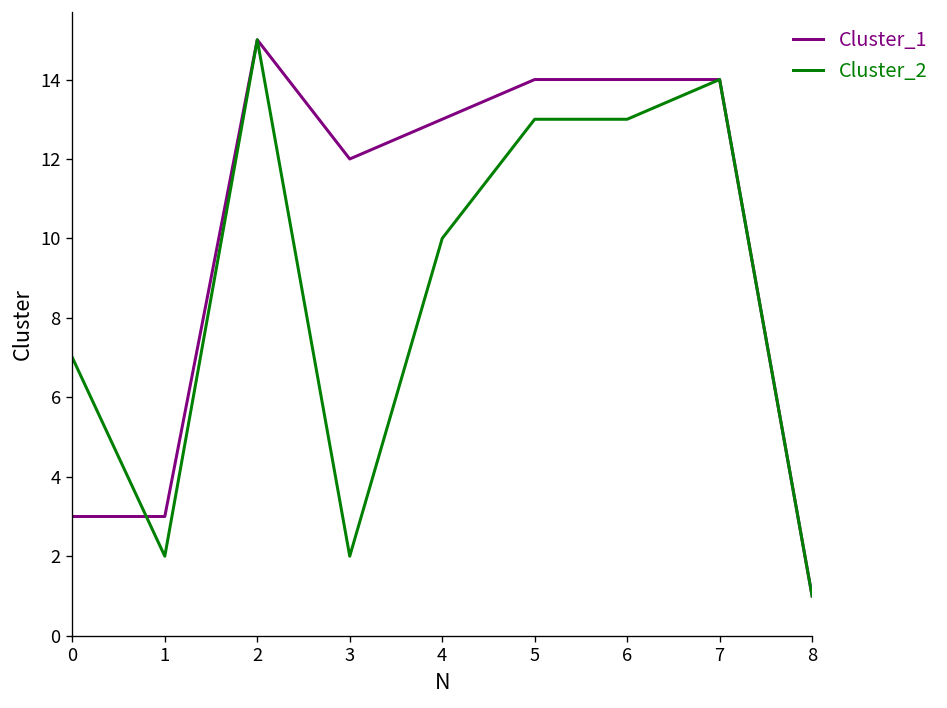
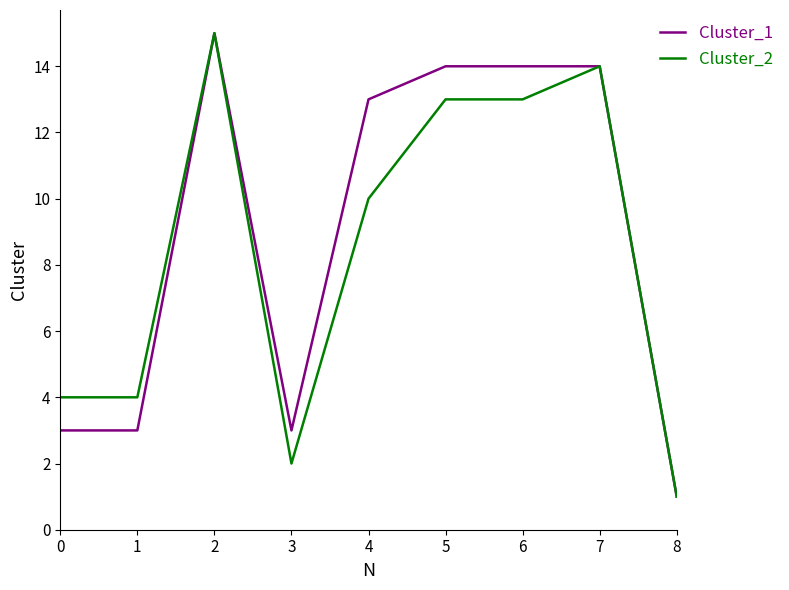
  {
    "Cluster_1": {
      "0": 3,
      "1": 3,
-     "3": 12,
+     "3": 3,
      "4": 13,
      "5": 14,
      "6": 14
    },
    "Cluster_2": {
-     "0": 7,
-     "1": 2,
+     "0": 4,
+     "1": 4,
      "3": 2,
      "4": 10,
      "5": 13,
      "6": 13
    }
  }
